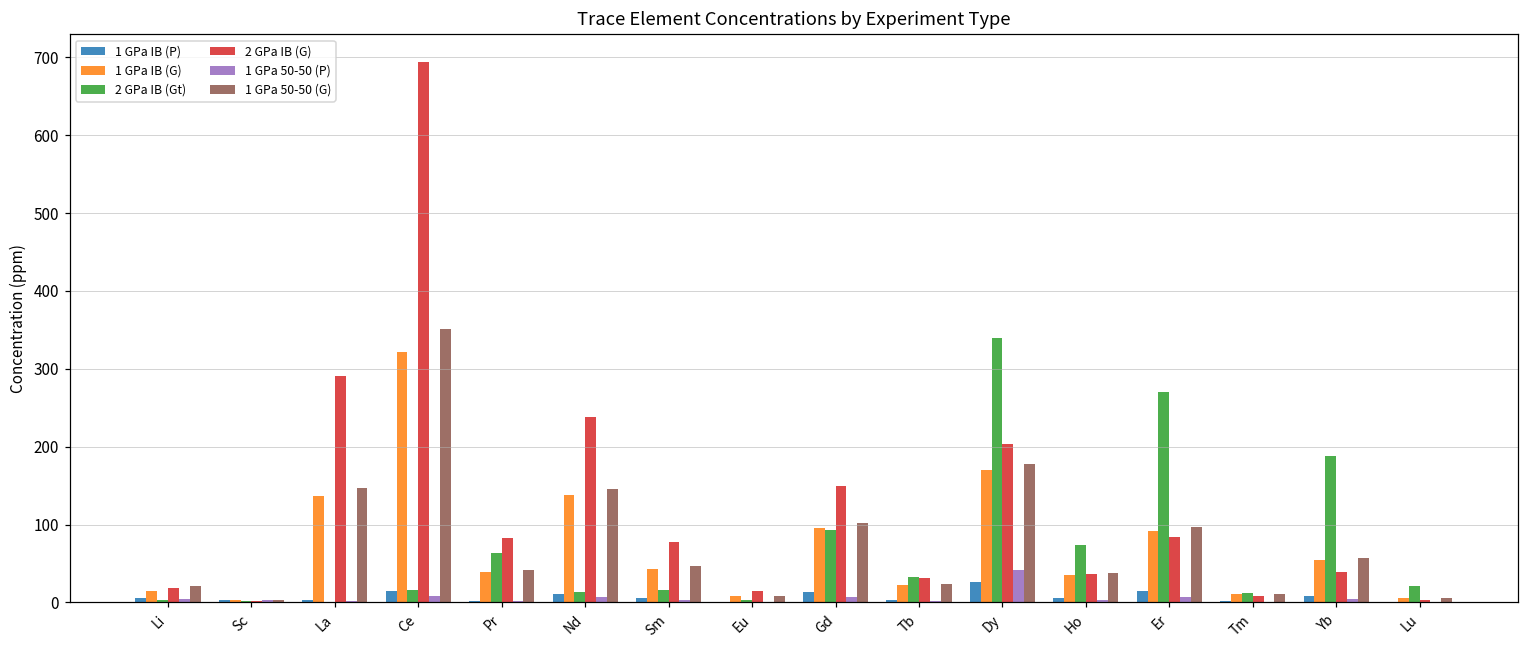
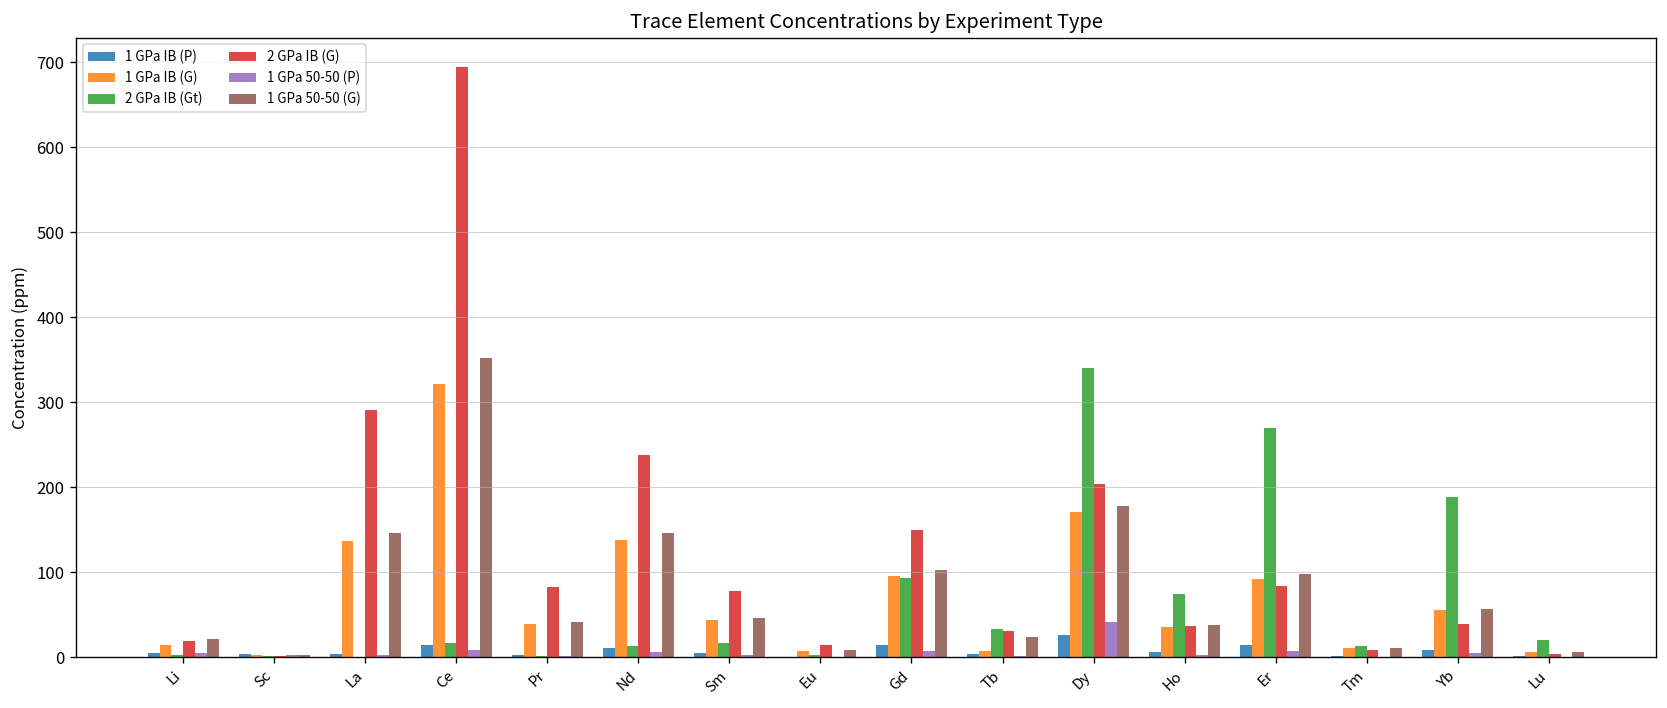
  {
    "1 GPa IB (P)": {
      "Li": 10,
      "La": 0,
      "Ce": 10,
      "Nd": 10,
      "Sm": 10,
      "Gd": 10,
      "Dy": 30,
      "Ho": 10,
      "Er": 10,
      "Yb": 10
    },
    "1 GPa IB (G)": {
      "Li": 10,
      "La": 140,
      "Ce": 320,
      "Pr": 40,
      "Nd": 140,
      "Sm": 40,
      "Eu": 10,
      "Gd": 100,
-     "Tb": 20,
+     "Tb": 10,
      "Dy": 170,
      "Ho": 40,
      "Er": 90,
      "Tm": 10,
      "Yb": 50,
      "Lu": 10
    },
    "2 GPa IB (Gt)": {
      "Ce": 20,
-     "Pr": 60,
+     "Pr": 0,
      "Nd": 10,
      "Sm": 20,
      "Gd": 90,
      "Tb": 30,
      "Dy": 340,
      "Ho": 70,
      "Er": 270,
      "Tm": 10,
      "Yb": 190,
      "Lu": 20
    },
    "2 GPa IB (G)": {
      "Li": 20,
      "La": 290,
      "Ce": 690,
      "Pr": 80,
      "Nd": 240,
      "Sm": 80,
      "Eu": 10,
      "Gd": 150,
      "Tb": 30,
      "Dy": 200,
      "Ho": 40,
      "Er": 80,
      "Tm": 10,
      "Yb": 40,
      "Lu": 0
    },
    "1 GPa 50-50 (P)": {
      "Li": 0,
      "Ce": 10,
      "Nd": 10,
      "Gd": 10,
      "Dy": 40,
      "Er": 10,
      "Yb": 0
    },
    "1 GPa 50-50 (G)": {
      "Li": 20,
      "La": 150,
      "Ce": 350,
      "Pr": 40,
      "Nd": 150,
      "Sm": 50,
      "Eu": 10,
      "Gd": 100,
      "Tb": 20,
      "Dy": 180,
      "Ho": 40,
      "Er": 100,
      "Tm": 10,
      "Yb": 60,
      "Lu": 10
    }
  }
